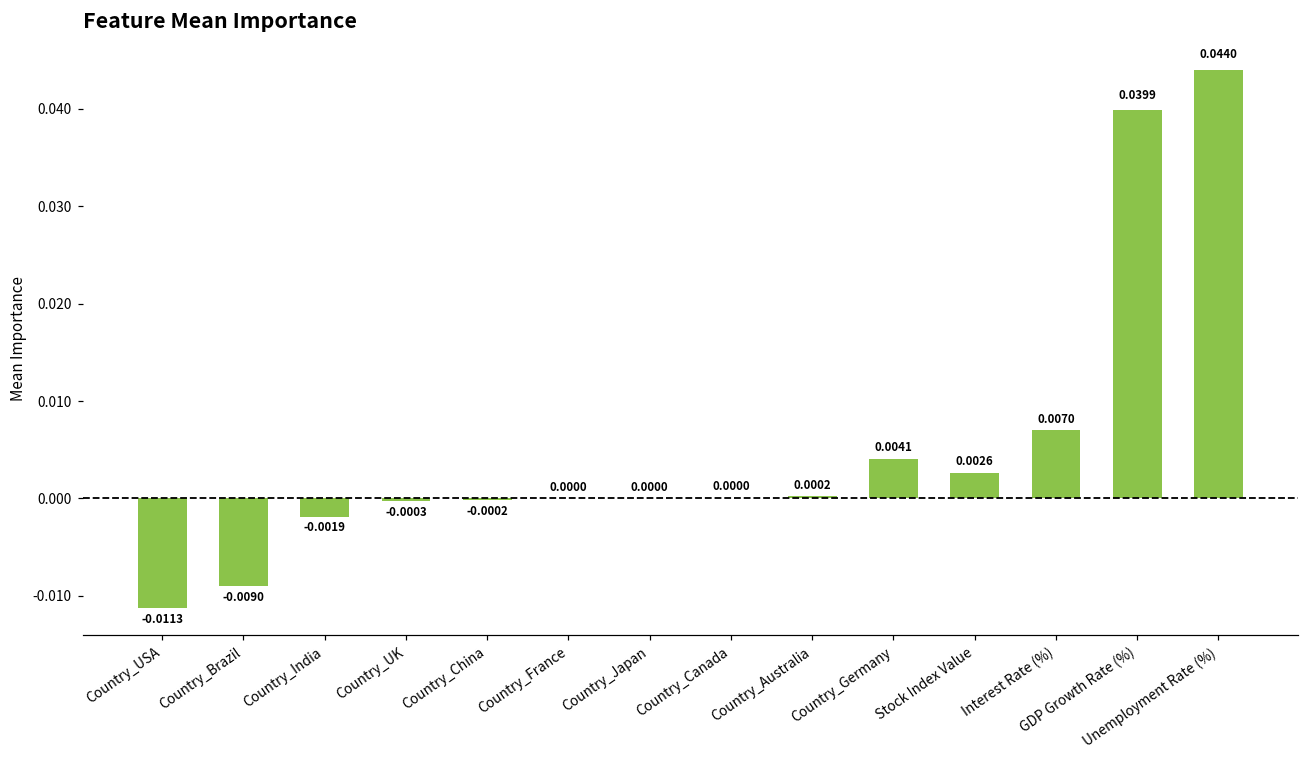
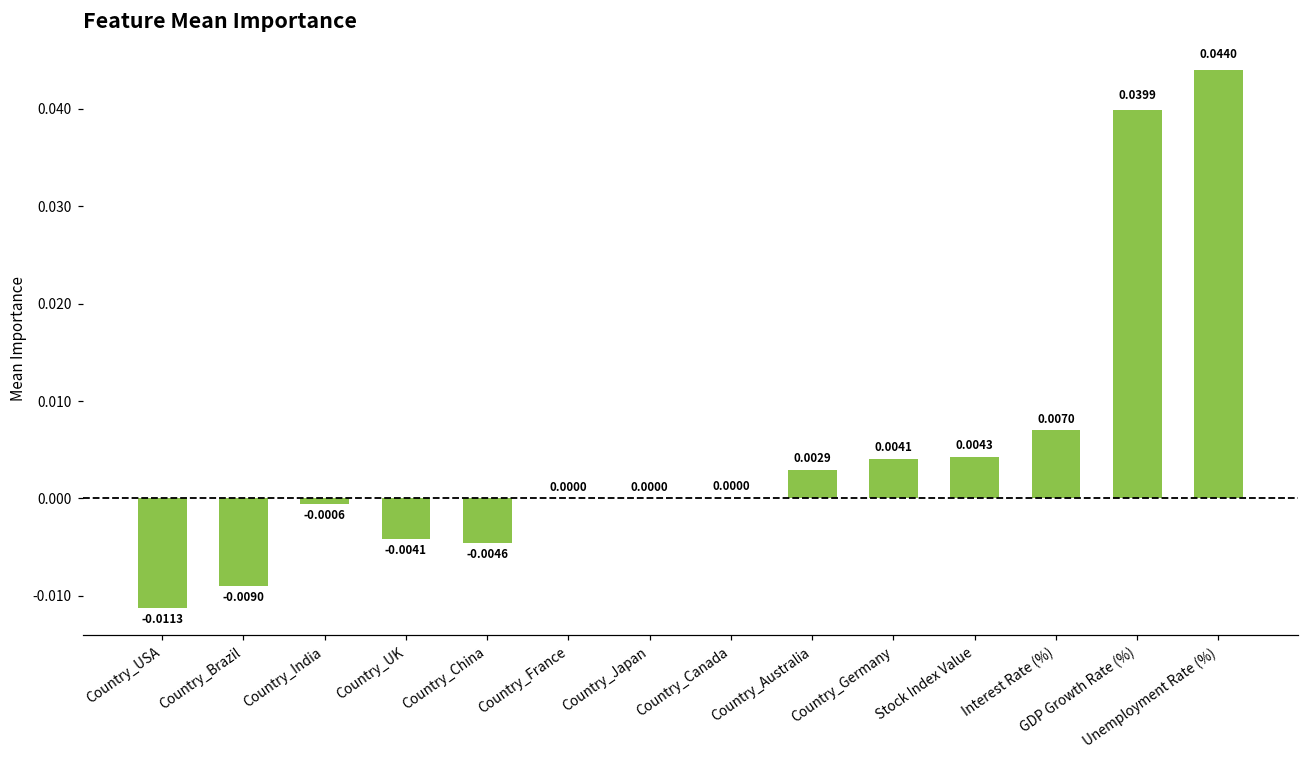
  {
    "Country_USA": -0.0113,
    "Country_Brazil": -0.0090,
-   "Country_India": -0.0019,
-   "Country_UK": -0.0003,
-   "Country_China": -0.0002,
+   "Country_India": -0.0006,
+   "Country_UK": -0.0041,
+   "Country_China": -0.0046,
    "Country_France": 0.0000,
    "Country_Japan": 0.0000,
    "Country_Canada": 0.0000,
-   "Country_Australia": 0.0002,
+   "Country_Australia": 0.0029,
    "Country_Germany": 0.0041,
-   "Stock Index Value": 0.0026,
+   "Stock Index Value": 0.0043,
    "Interest Rate (%)": 0.0070,
    "GDP Growth Rate (%)": 0.0399,
    "Unemployment Rate (%)": 0.0440
  }
